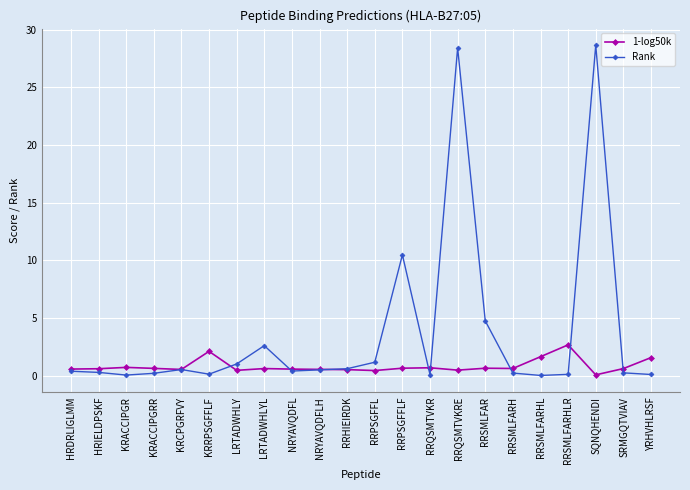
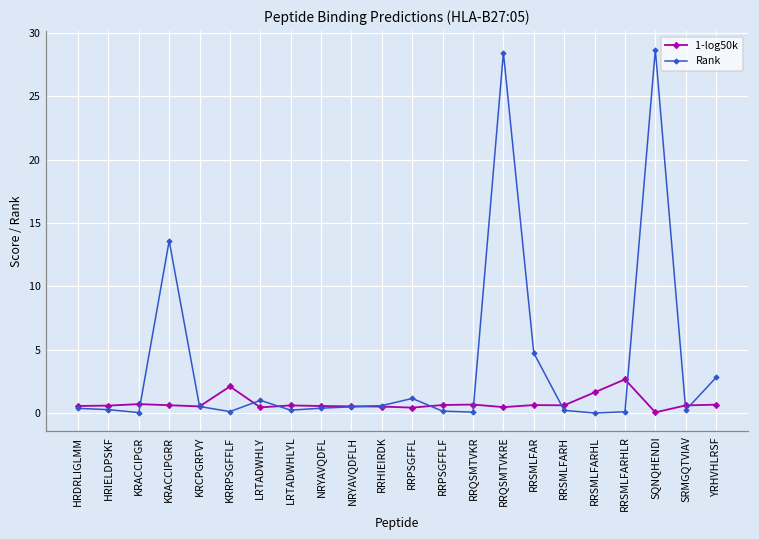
  {
    "1-log50k": {
      "HRIELDPSKF": 0.6,
      "KRACCIPGR": 0.7,
      "KRACCIPGRR": 0.6,
      "KRRPSGFFLF": 2.1,
      "LRTADWHLY": 0.5,
      "LRTADWHLYL": 0.6,
      "RRPSGFFL": 0.4,
      "RRPSGFFLF": 0.6,
      "RRQSMTVKR": 0.7,
      "RRQSMTVKRE": 0.5,
      "RRSMLFAR": 0.6,
      "RRSMLFARH": 0.6,
      "RRSMLFARHL": 1.6,
      "RRSMLFARHLR": 2.7,
      "SQNQHENDI": 0.1,
      "SRMGQTVIAV": 0.6,
-     "YRHVHLRSF": 1.6
+     "YRHVHLRSF": 0.7
    },
    "Rank": {
      "HRIELDPSKF": 0.3,
      "KRACCIPGR": 0.0,
-     "KRACCIPGRR": 0.2,
+     "KRACCIPGRR": 13.6,
      "KRRPSGFFLF": 0.1,
      "LRTADWHLY": 1.0,
-     "LRTADWHLYL": 2.6,
+     "LRTADWHLYL": 0.2,
      "RRPSGFFL": 1.2,
-     "RRPSGFFLF": 10.5,
+     "RRPSGFFLF": 0.2,
      "RRQSMTVKR": 0.1,
      "RRQSMTVKRE": 28.4,
      "RRSMLFAR": 4.7,
      "RRSMLFARH": 0.2,
      "RRSMLFARHL": 0.0,
      "RRSMLFARHLR": 0.1,
      "SQNQHENDI": 28.7,
      "SRMGQTVIAV": 0.2,
-     "YRHVHLRSF": 0.1
+     "YRHVHLRSF": 2.8
    }
  }
